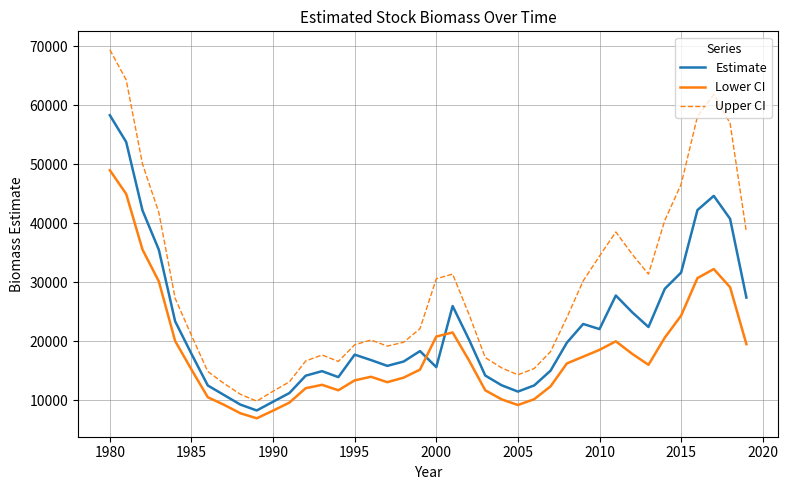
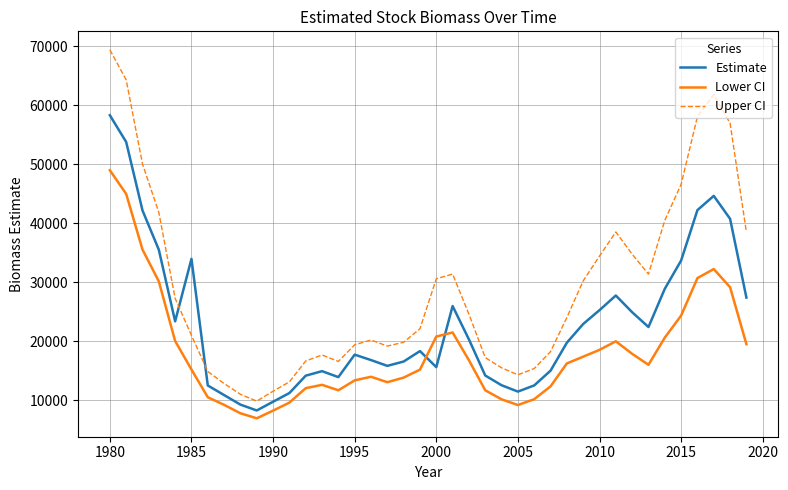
  {
    "Estimate": {
      "1980": 58000,
-     "1985": 18000,
+     "1985": 34000,
      "1990": 10000,
      "1995": 18000,
      "2000": 16000,
      "2005": 11000,
-     "2010": 22000,
-     "2015": 32000
+     "2010": 25000,
+     "2015": 34000
    }
  }
